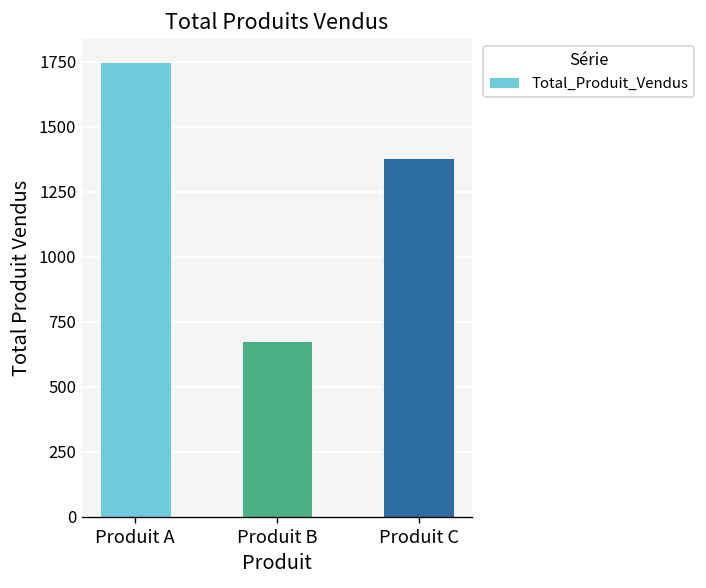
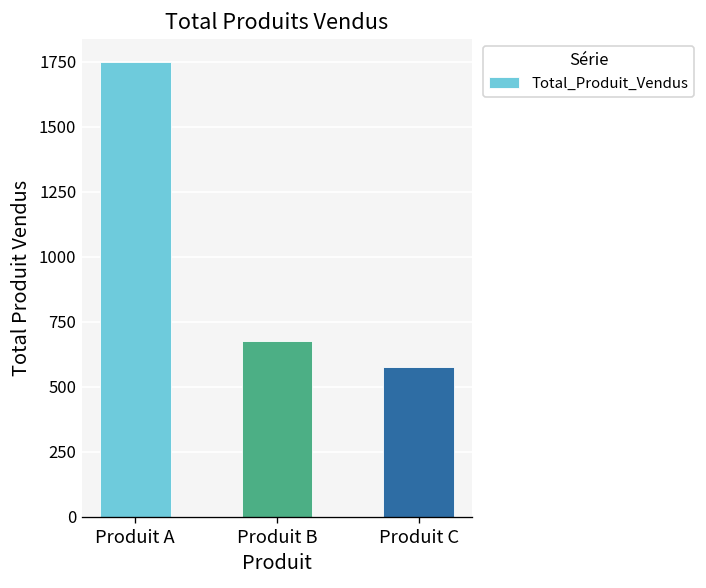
  {
    "Produit A": 1750,
    "Produit B": 680,
-   "Produit C": 1380
+   "Produit C": 580
  }
